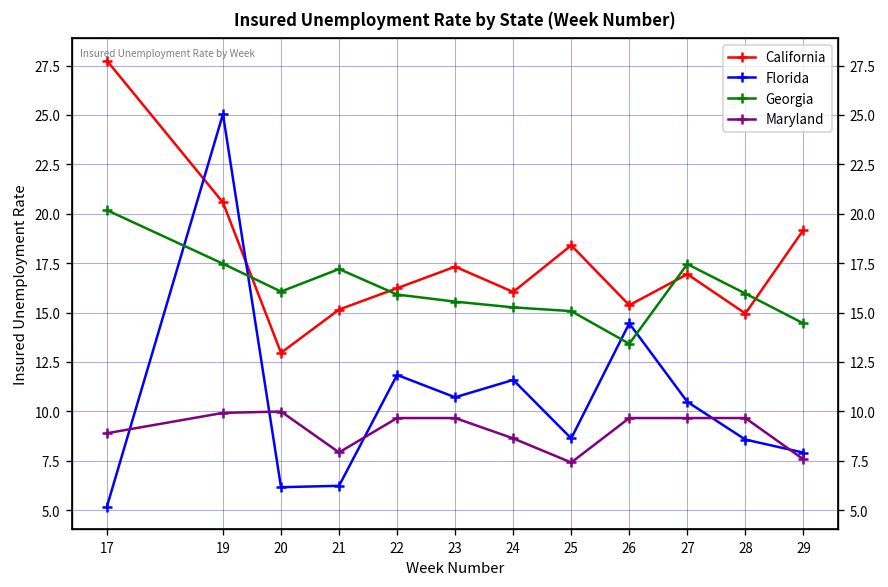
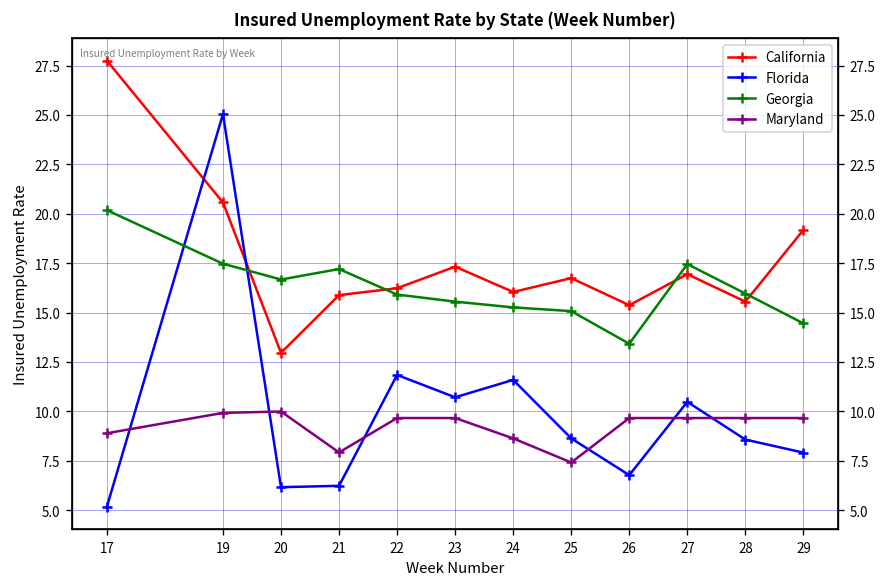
  {
    "California": {
      "17": 27.8,
      "19": 20.6,
      "20": 13.0,
-     "21": 15.2,
+     "21": 15.9,
      "22": 16.2,
      "23": 17.3,
      "24": 16.0,
-     "25": 18.4,
+     "25": 16.7,
      "26": 15.4,
      "27": 16.9,
-     "28": 15.0,
+     "28": 15.6,
      "29": 19.2
    },
    "Florida": {
      "17": 5.2,
      "19": 25.0,
      "20": 6.2,
      "21": 6.2,
      "22": 11.8,
      "23": 10.7,
      "24": 11.6,
      "25": 8.6,
-     "26": 14.5,
+     "26": 6.8,
      "27": 10.5,
      "28": 8.6,
      "29": 7.9
    },
    "Georgia": {
      "17": 20.2,
      "19": 17.5,
-     "20": 16.1,
+     "20": 16.7,
      "21": 17.2,
      "22": 15.9,
      "23": 15.6,
      "24": 15.3,
      "25": 15.1,
      "26": 13.4,
      "27": 17.5,
      "28": 16.0,
      "29": 14.5
    },
    "Maryland": {
      "17": 8.9,
      "19": 9.9,
      "20": 10.0,
      "21": 7.9,
      "22": 9.7,
      "23": 9.7,
      "24": 8.6,
      "25": 7.4,
      "26": 9.7,
      "27": 9.7,
      "28": 9.7,
-     "29": 7.6
+     "29": 9.7
    }
  }
